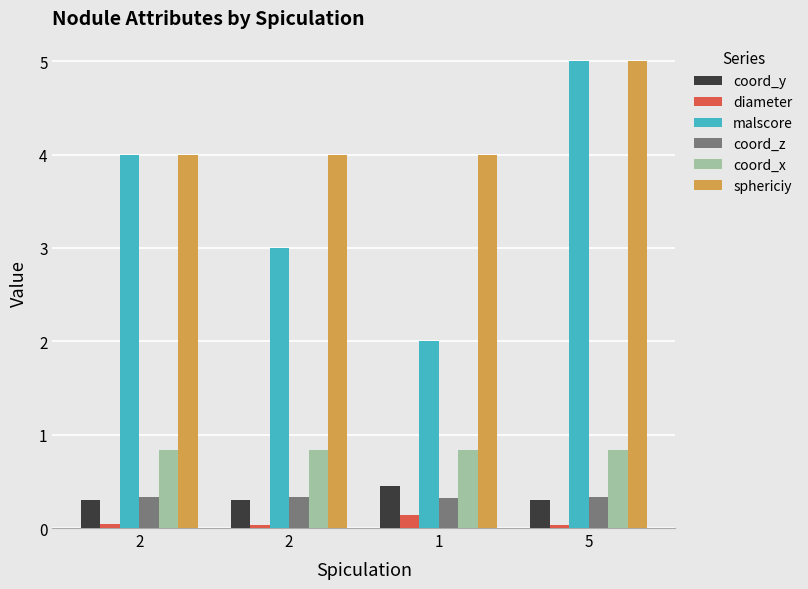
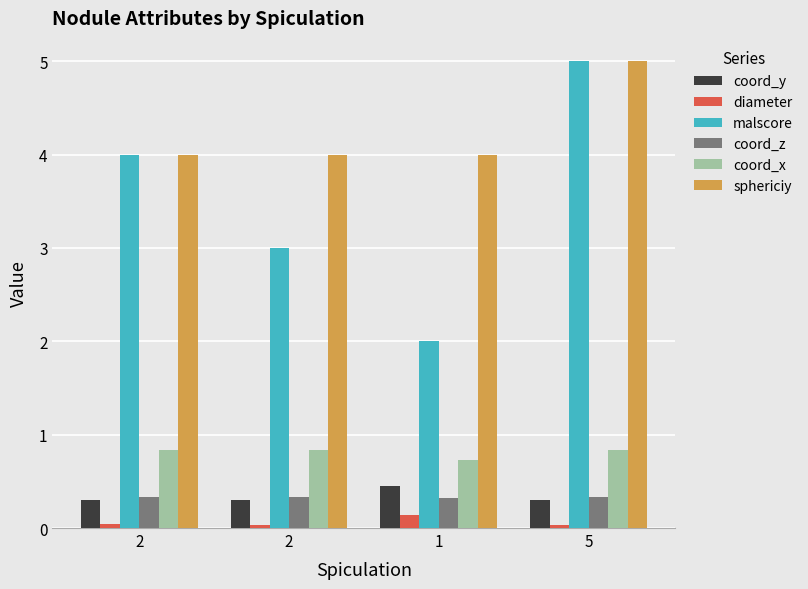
  {
    "coord_y": {
      "1": 0.5,
      "5": 0.3
    },
    "diameter": {
      "1": 0.1,
      "5": 0.0
    },
    "malscore": {
      "1": 2.0,
      "5": 5.0
    },
    "coord_z": {
      "1": 0.3,
      "5": 0.3
    },
    "coord_x": {
-     "1": 0.8,
+     "1": 0.7,
      "5": 0.8
    },
    "sphericiy": {
      "1": 4.0,
      "5": 5.0
    }
  }
